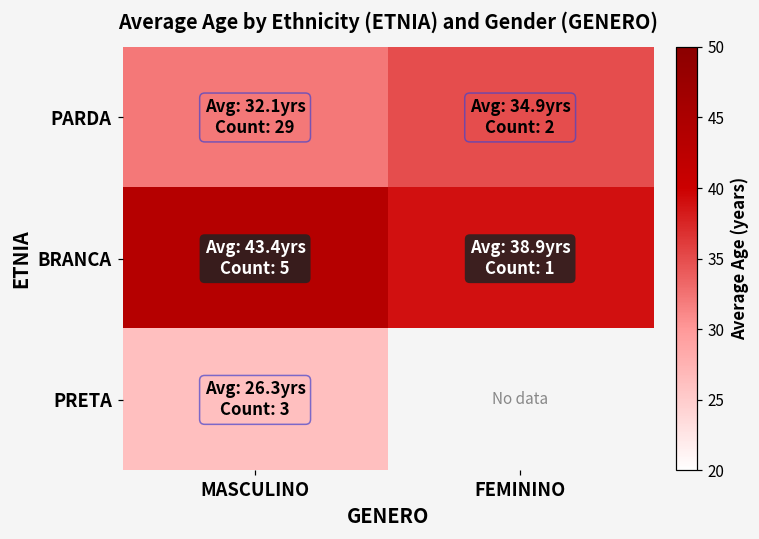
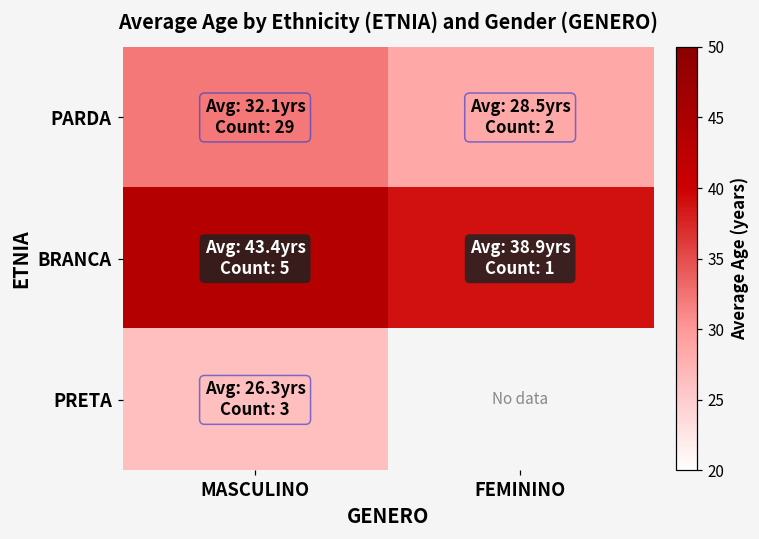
  {
    "PARDA": {
-     "FEMININO": 34.9
+     "FEMININO": 28.5
    }
  }
